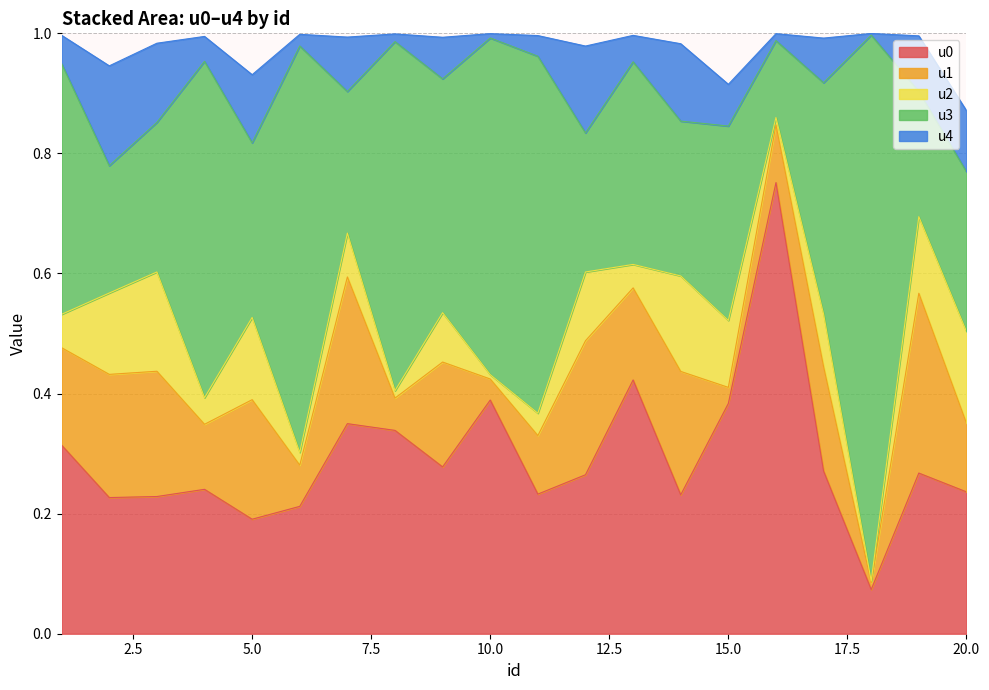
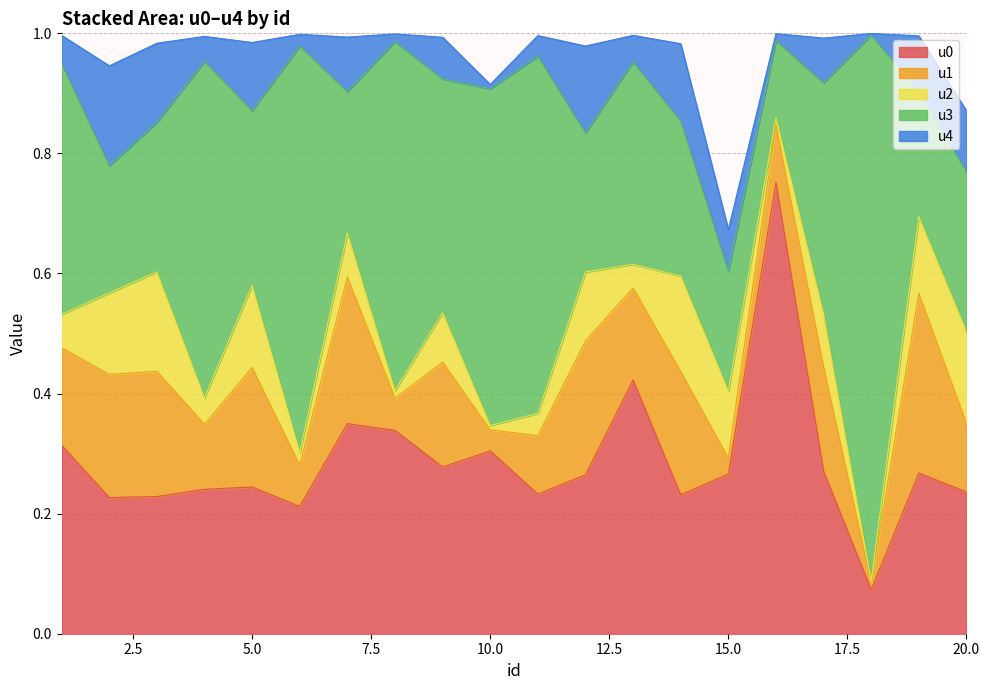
  {
    "u0": {
-     "5.0": 0.19,
-     "10.0": 0.39,
-     "15.0": 0.38,
+     "5.0": 0.24,
+     "10.0": 0.30,
+     "15.0": 0.27,
      "20.0": 0.24
    },
    "u1": {
      "5.0": 0.20,
      "10.0": 0.04,
      "15.0": 0.03,
      "20.0": 0.11
    },
    "u2": {
      "5.0": 0.14,
      "10.0": 0.01,
      "15.0": 0.11,
      "20.0": 0.15
    },
    "u3": {
      "5.0": 0.29,
      "10.0": 0.56,
-     "15.0": 0.32,
+     "15.0": 0.20,
      "20.0": 0.27
    },
    "u4": {
      "5.0": 0.11,
      "10.0": 0.01,
      "15.0": 0.07,
      "20.0": 0.10
    }
  }
